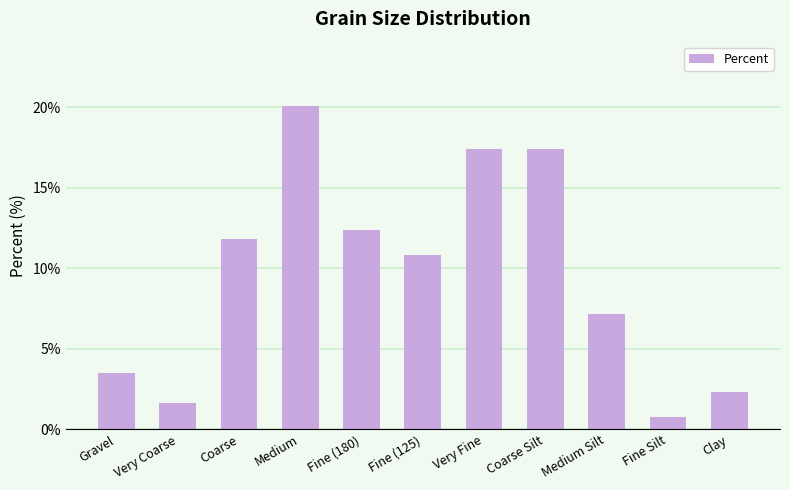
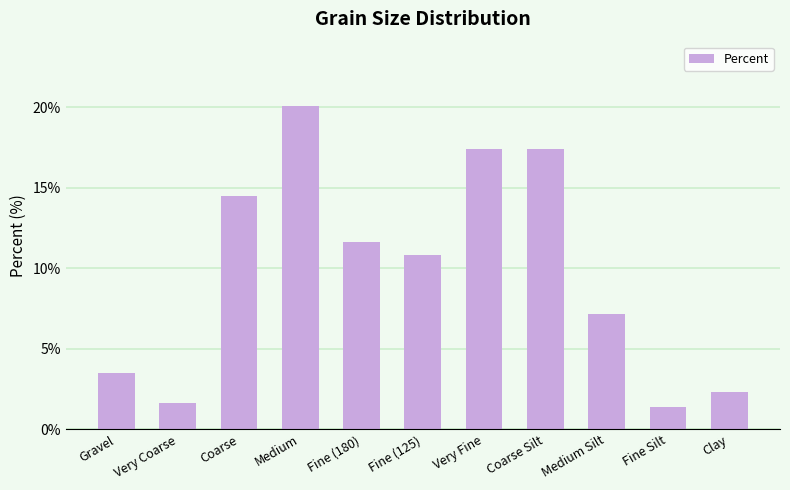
  {
    "Gravel": "3.5%",
    "Very Coarse": "1.6%",
-   "Coarse": "11.8%",
+   "Coarse": "14.5%",
    "Medium": "20.1%",
-   "Fine (180)": "12.4%",
+   "Fine (180)": "11.6%",
    "Fine (125)": "10.8%",
    "Very Fine": "17.4%",
    "Coarse Silt": "17.4%",
    "Medium Silt": "7.1%",
-   "Fine Silt": "0.8%",
+   "Fine Silt": "1.4%",
    "Clay": "2.3%"
  }
